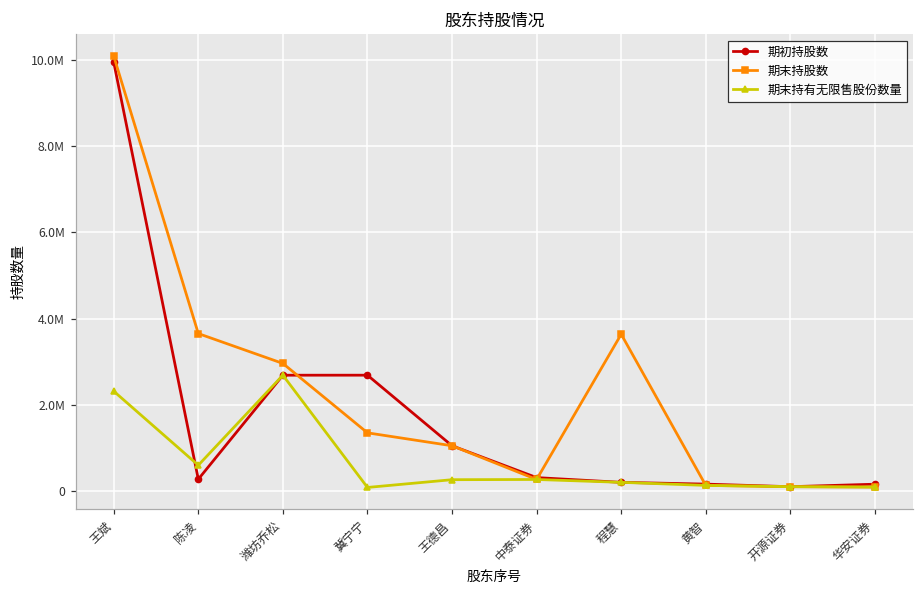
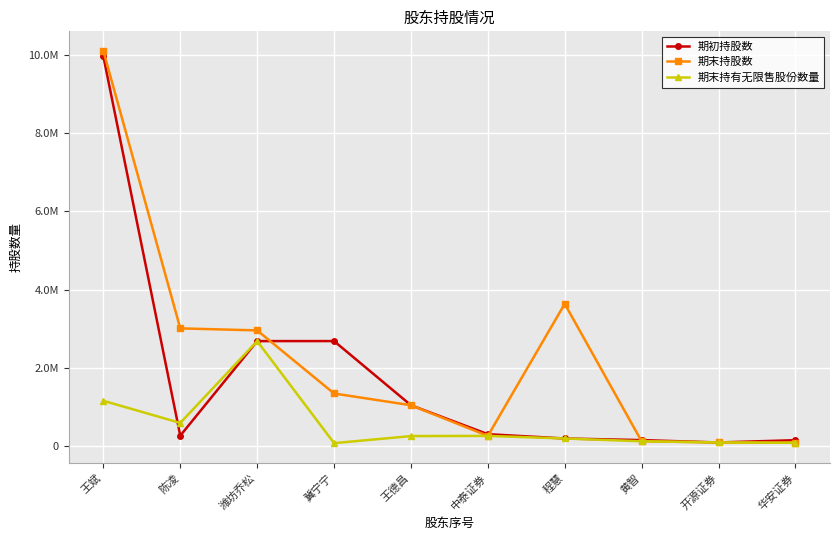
  {
    "期初持股数": {
      "王斌": 10000000,
      "陈凌": 300000,
      "冀宁宁": 2700000,
      "华安证券": 200000
    },
    "期末持股数": {
      "王斌": 10100000,
-     "陈凌": 3700000,
+     "陈凌": 3000000,
      "潍坊乔松": 3000000,
      "冀宁宁": 1400000,
      "程慧": 3600000
    },
    "期末持有无限售股份数量": {
-     "王斌": 2300000,
+     "王斌": 1200000,
      "陈凌": 600000,
      "冀宁宁": 100000,
      "王德昌": 300000
    }
  }
